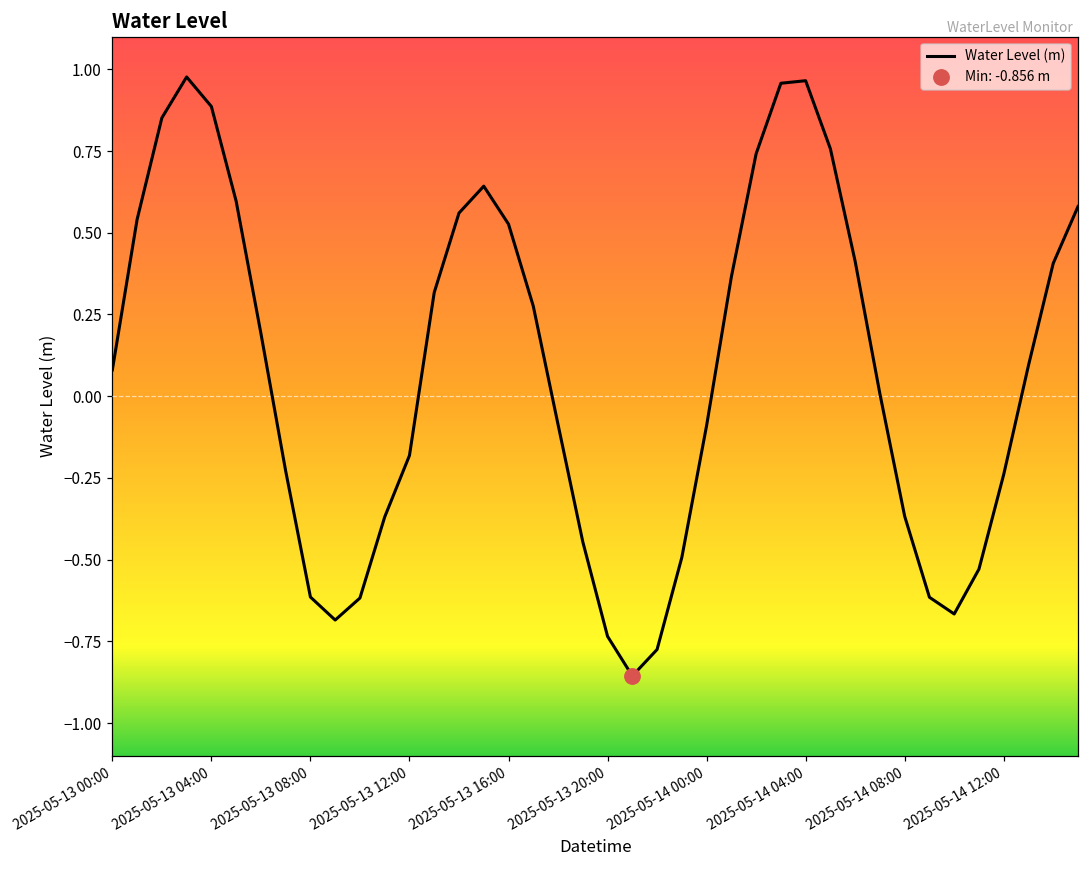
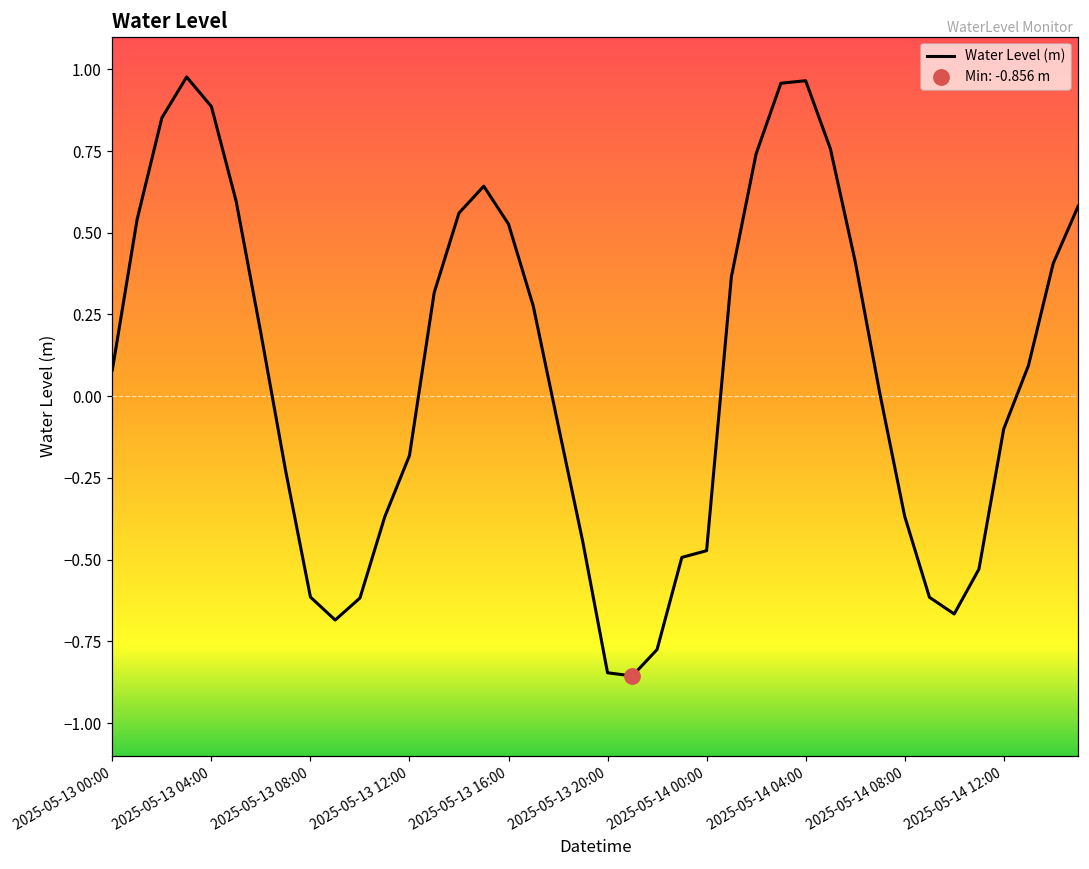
  {
    "Water Level (m)": {
      "2025-05-13 00:00": 0.08,
      "2025-05-13 04:00": 0.89,
      "2025-05-13 08:00": -0.61,
      "2025-05-13 12:00": -0.18,
      "2025-05-13 16:00": 0.53,
-     "2025-05-13 20:00": -0.73,
-     "2025-05-14 00:00": -0.09,
+     "2025-05-13 20:00": -0.85,
+     "2025-05-14 00:00": -0.47,
      "2025-05-14 04:00": 0.97,
      "2025-05-14 08:00": -0.37,
-     "2025-05-14 12:00": -0.24
+     "2025-05-14 12:00": -0.10
    }
  }
